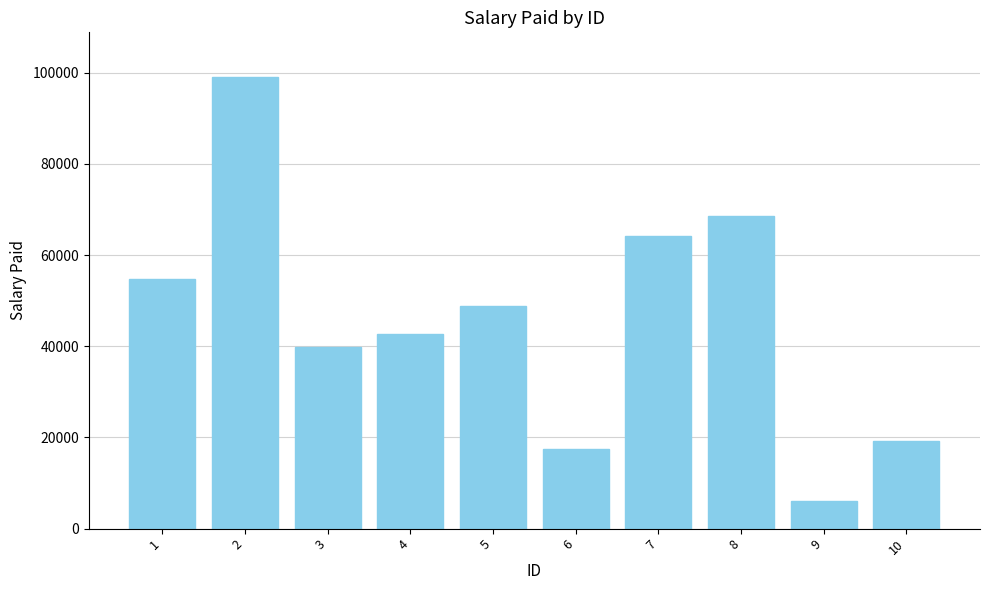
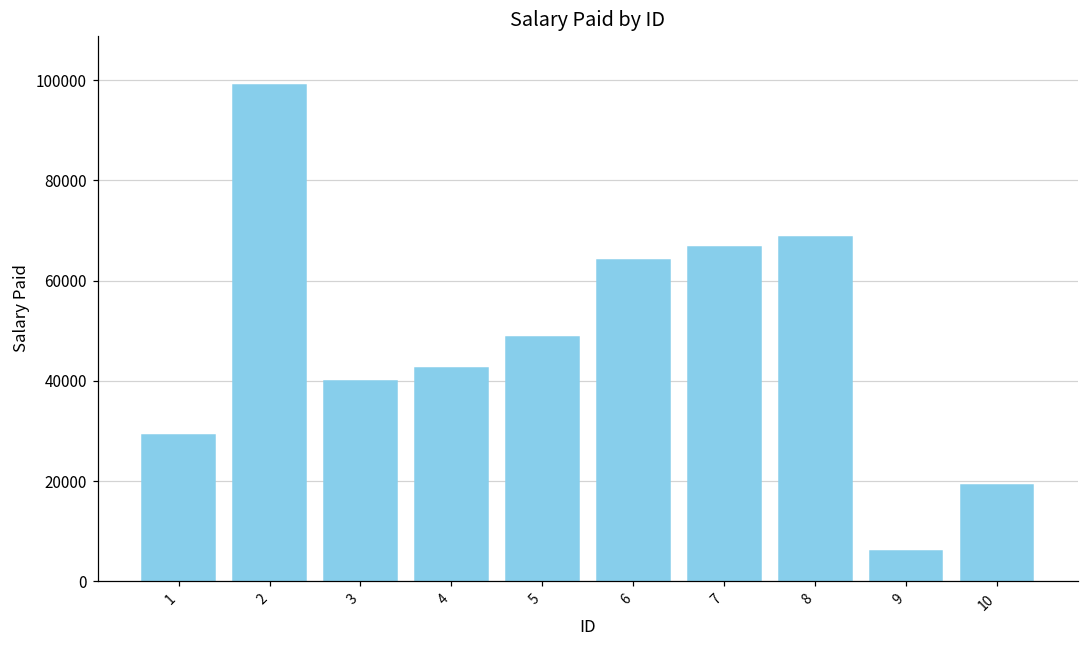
  {
-   "1": 55000,
+   "1": 29000,
    "2": 99000,
    "3": 40000,
    "4": 43000,
    "5": 49000,
-   "6": 17000,
-   "7": 64000,
+   "6": 64000,
+   "7": 67000,
    "8": 69000,
    "9": 6000,
    "10": 19000
  }
